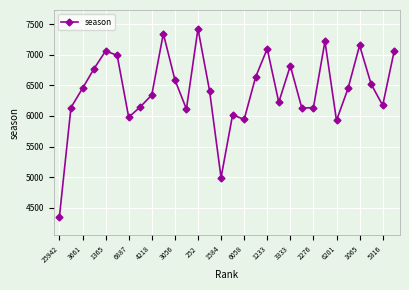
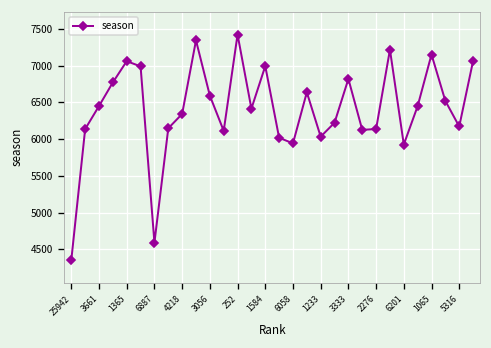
  {
    "25942": 4400,
    "3661": 6500,
    "1365": 7100,
-   "6887": 6000,
+   "6887": 4600,
    "4218": 6300,
    "3056": 6600,
    "252": 7400,
-   "1584": 5000,
+   "1584": 7000,
    "6058": 5900,
-   "1233": 7100,
+   "1233": 6000,
    "3333": 6800,
    "2276": 6100,
    "6201": 5900,
    "1065": 7200,
    "5316": 6200
  }
